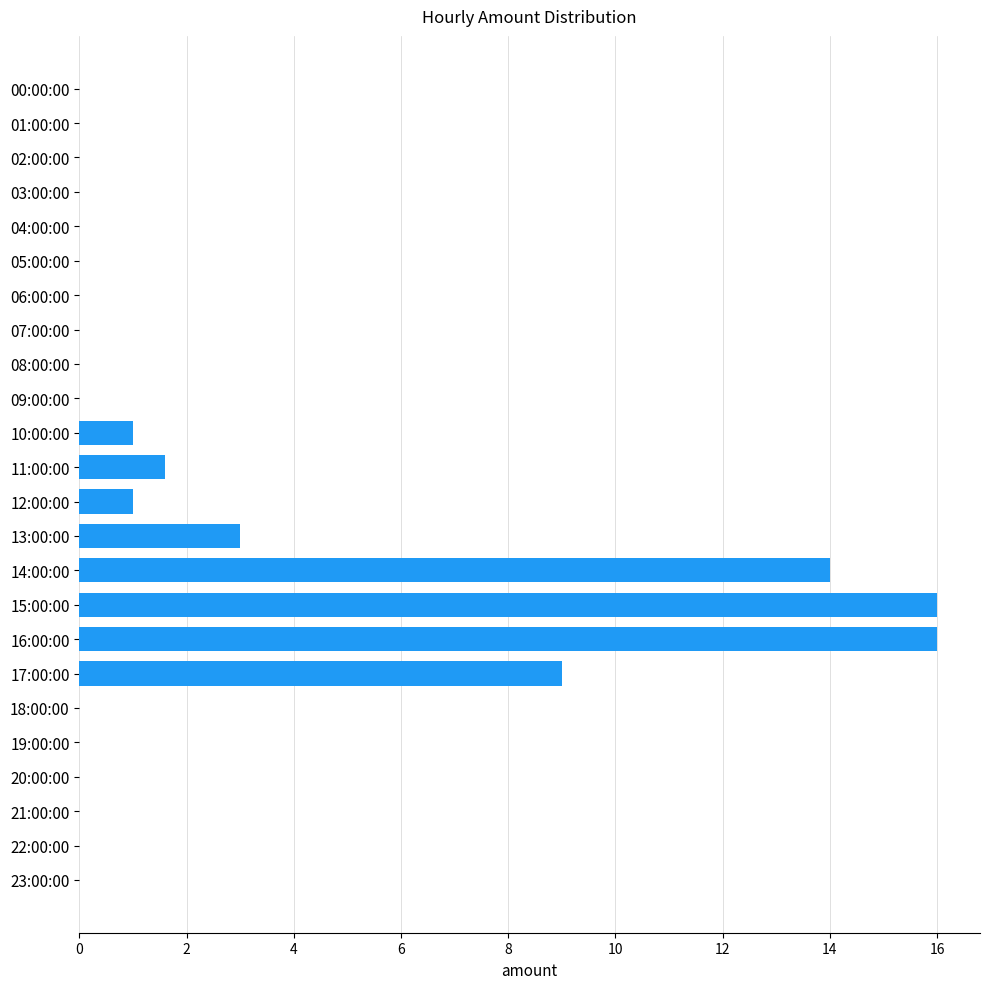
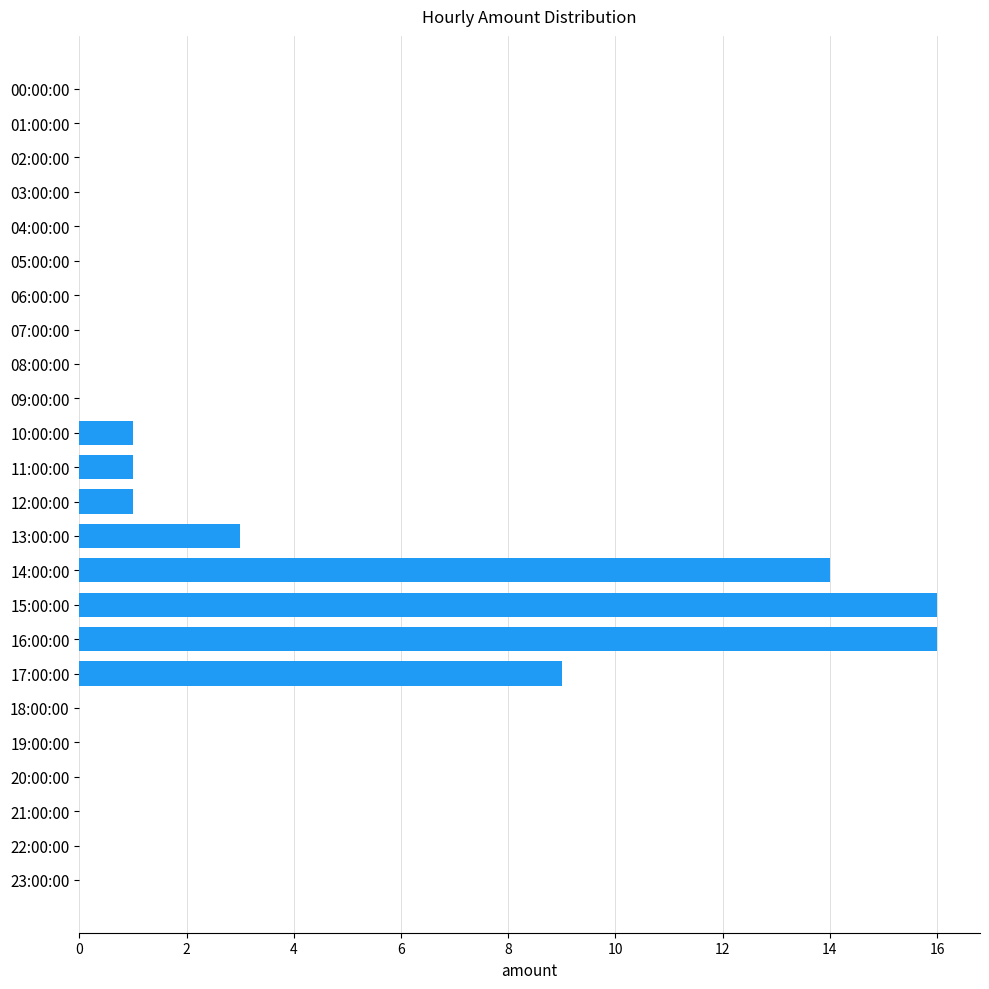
  {
    "00:00:00": 0.0,
    "01:00:00": 0.0,
    "02:00:00": 0.0,
    "03:00:00": 0.0,
    "04:00:00": 0.0,
    "05:00:00": 0.0,
    "06:00:00": 0.0,
    "07:00:00": 0.0,
    "08:00:00": 0.0,
    "09:00:00": 0.0,
    "10:00:00": 1.0,
-   "11:00:00": 1.6,
+   "11:00:00": 1.0,
    "12:00:00": 1.0,
    "13:00:00": 3.0,
    "14:00:00": 14.0,
    "15:00:00": 16.0,
    "16:00:00": 16.0,
    "17:00:00": 9.0,
    "18:00:00": 0.0,
    "19:00:00": 0.0,
    "20:00:00": 0.0,
    "21:00:00": 0.0,
    "22:00:00": 0.0,
    "23:00:00": 0.0
  }
